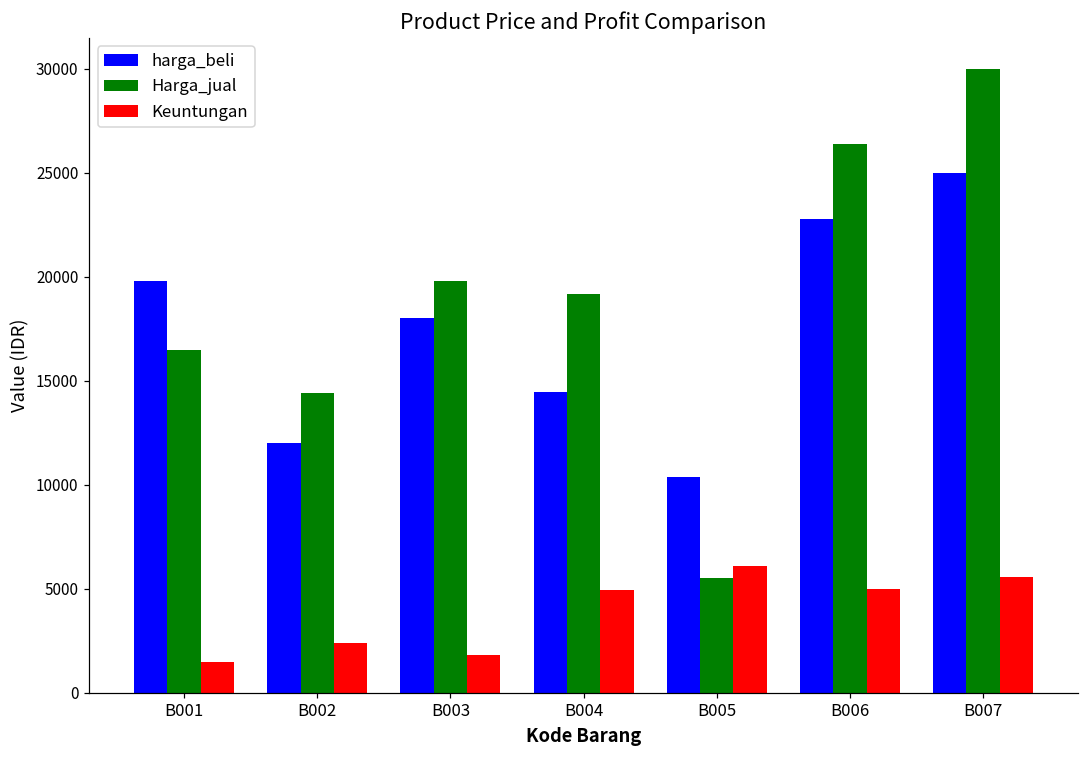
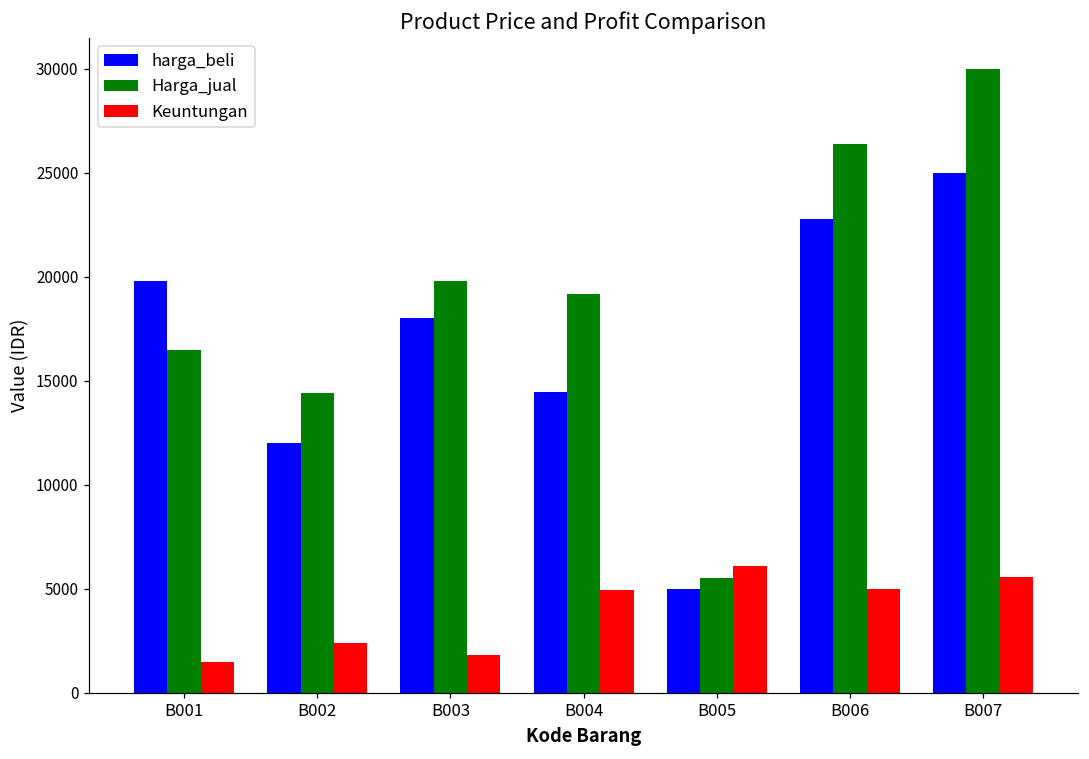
  {
    "harga_beli": {
      "B001": 19800,
      "B002": 12000,
      "B003": 18000,
      "B004": 14500,
-     "B005": 10400,
+     "B005": 5000,
      "B006": 22800,
      "B007": 25000
    },
    "Harga_jual": {
      "B001": 16500,
      "B002": 14400,
      "B003": 19800,
      "B004": 19200,
      "B005": 5500,
      "B006": 26400,
      "B007": 30000
    },
    "Keuntungan": {
      "B001": 1500,
      "B002": 2400,
      "B003": 1800,
      "B004": 5000,
      "B005": 6100,
      "B006": 5000,
      "B007": 5600
    }
  }
